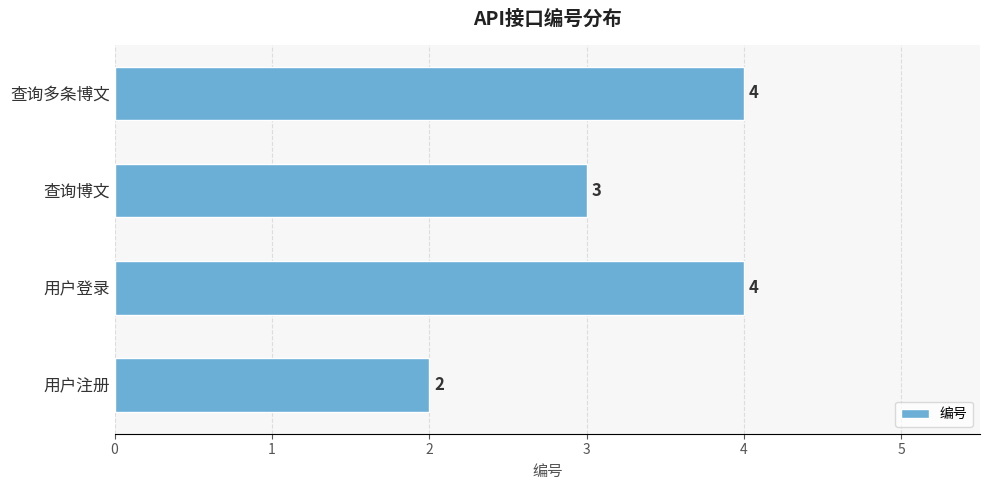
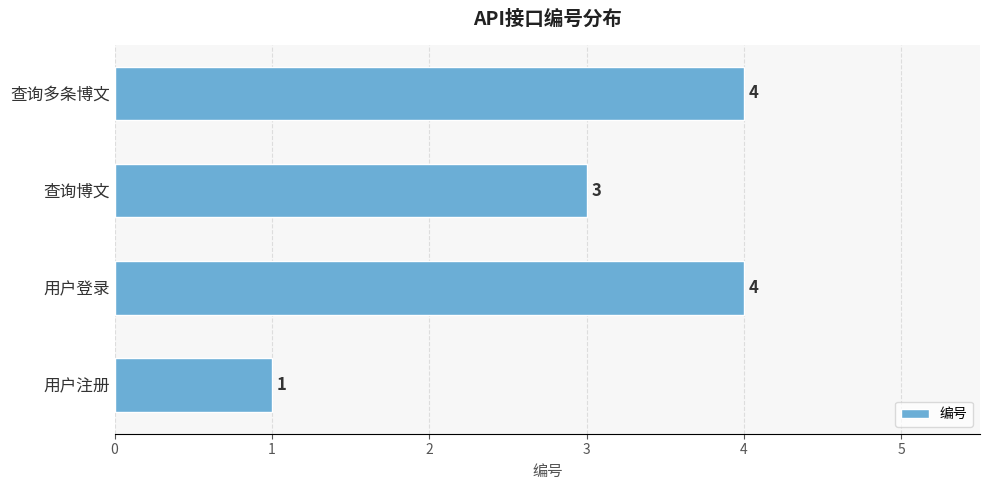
  {
    "查询多条博文": 4,
    "查询博文": 3,
    "用户登录": 4,
-   "用户注册": 2
+   "用户注册": 1
  }
